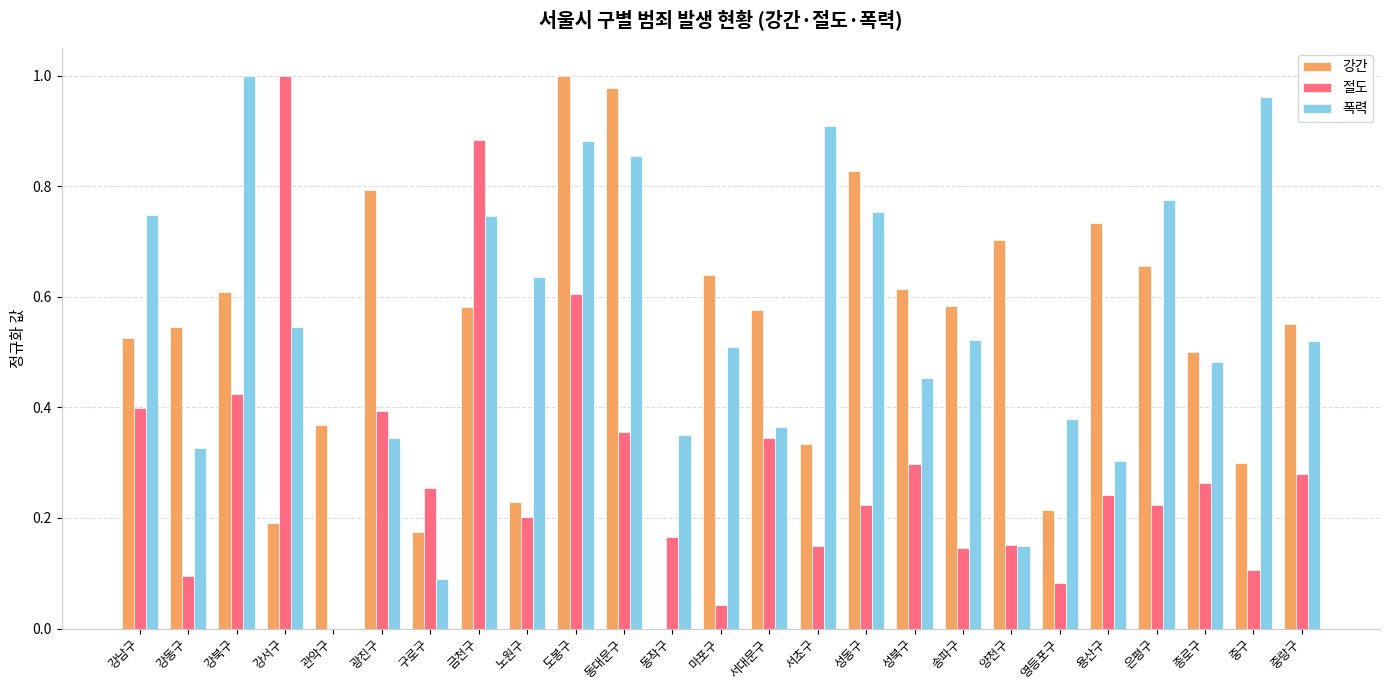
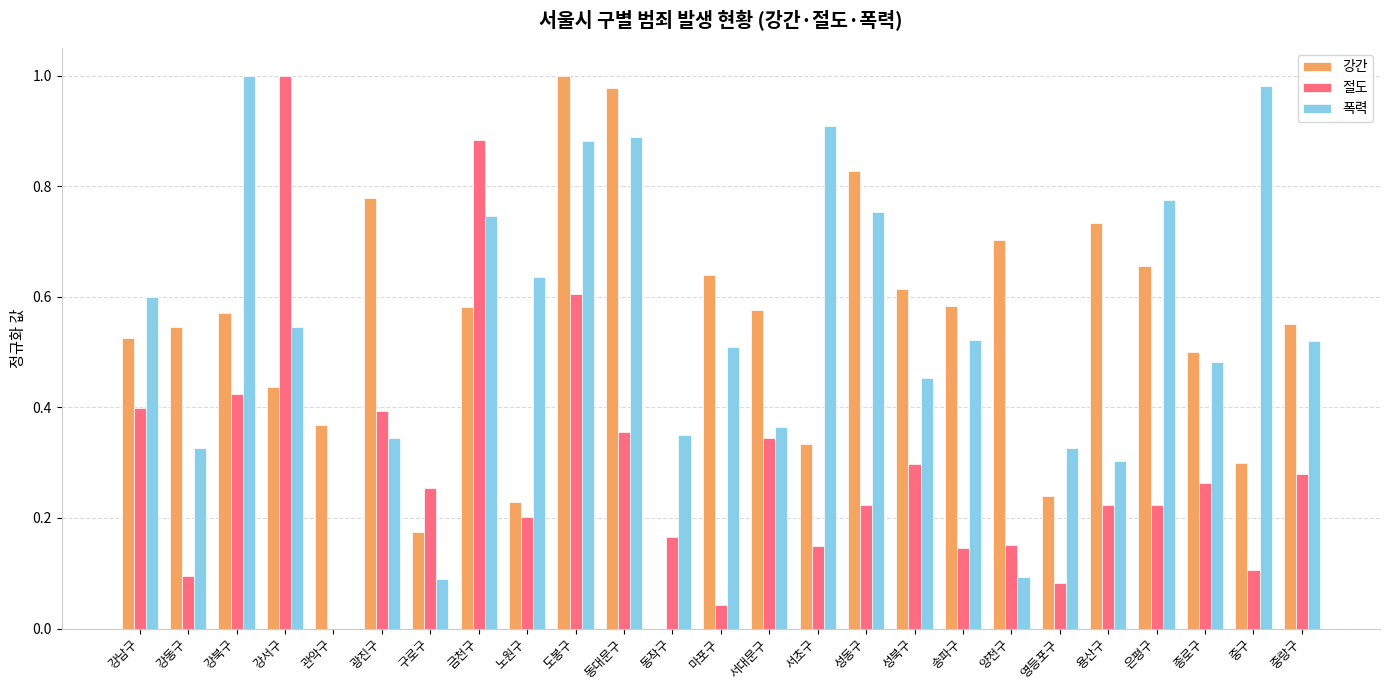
  {
    "강간": {
      "강남구": 0.53,
      "강동구": 0.55,
-     "강북구": 0.61,
-     "강서구": 0.19,
+     "강북구": 0.57,
+     "강서구": 0.44,
      "관악구": 0.37,
-     "광진구": 0.79,
+     "광진구": 0.78,
      "구로구": 0.17,
      "금천구": 0.58,
      "노원구": 0.23,
      "도봉구": 1.00,
      "동대문구": 0.98,
      "동작구": 0.00,
      "마포구": 0.64,
      "서대문구": 0.58,
      "서초구": 0.33,
      "성동구": 0.83,
      "성북구": 0.61,
      "송파구": 0.58,
      "양천구": 0.70,
-     "영등포구": 0.21,
+     "영등포구": 0.24,
      "용산구": 0.73,
      "은평구": 0.66,
      "종로구": 0.50,
      "중구": 0.30,
      "중랑구": 0.55
    },
    "절도": {
      "강남구": 0.40,
      "강동구": 0.09,
      "강북구": 0.42,
      "강서구": 1.00,
      "관악구": 0.00,
      "광진구": 0.39,
      "구로구": 0.25,
      "금천구": 0.88,
      "노원구": 0.20,
      "도봉구": 0.60,
      "동대문구": 0.36,
      "동작구": 0.17,
      "마포구": 0.04,
      "서대문구": 0.34,
      "서초구": 0.15,
      "성동구": 0.22,
      "성북구": 0.30,
      "송파구": 0.15,
      "양천구": 0.15,
      "영등포구": 0.08,
-     "용산구": 0.24,
+     "용산구": 0.22,
      "은평구": 0.22,
      "종로구": 0.26,
      "중구": 0.11,
      "중랑구": 0.28
    },
    "폭력": {
-     "강남구": 0.75,
+     "강남구": 0.60,
      "강동구": 0.33,
      "강북구": 1.00,
      "강서구": 0.54,
      "관악구": 0.00,
      "광진구": 0.34,
      "구로구": 0.09,
      "금천구": 0.75,
      "노원구": 0.64,
      "도봉구": 0.88,
-     "동대문구": 0.86,
+     "동대문구": 0.89,
      "동작구": 0.35,
      "마포구": 0.51,
      "서대문구": 0.36,
      "서초구": 0.91,
      "성동구": 0.75,
      "성북구": 0.45,
      "송파구": 0.52,
-     "양천구": 0.15,
-     "영등포구": 0.38,
+     "양천구": 0.09,
+     "영등포구": 0.33,
      "용산구": 0.30,
      "은평구": 0.78,
      "종로구": 0.48,
-     "중구": 0.96,
+     "중구": 0.98,
      "중랑구": 0.52
    }
  }
